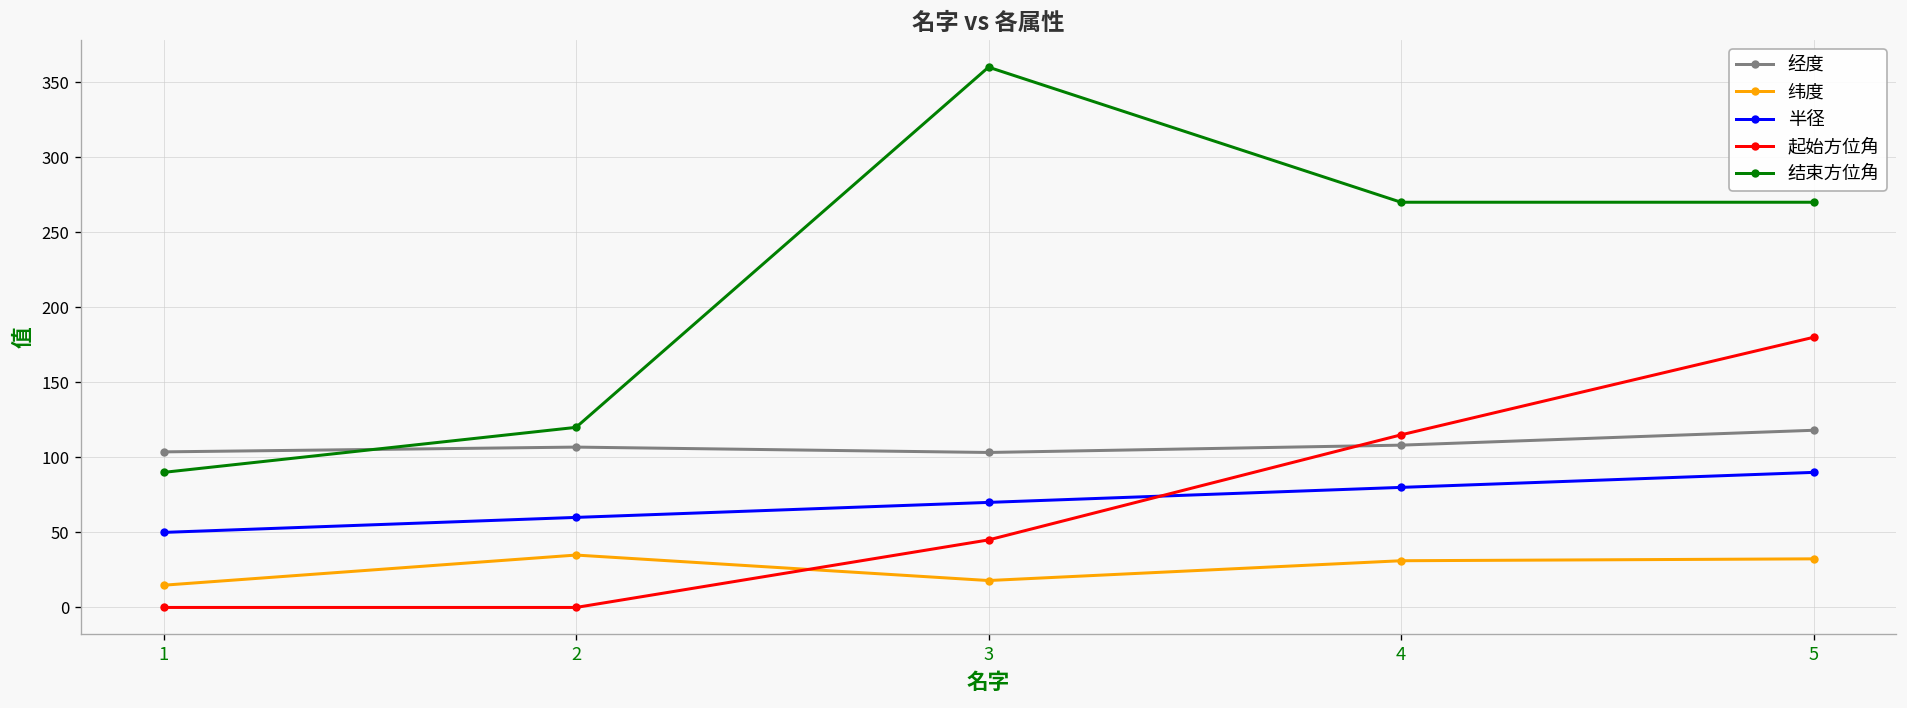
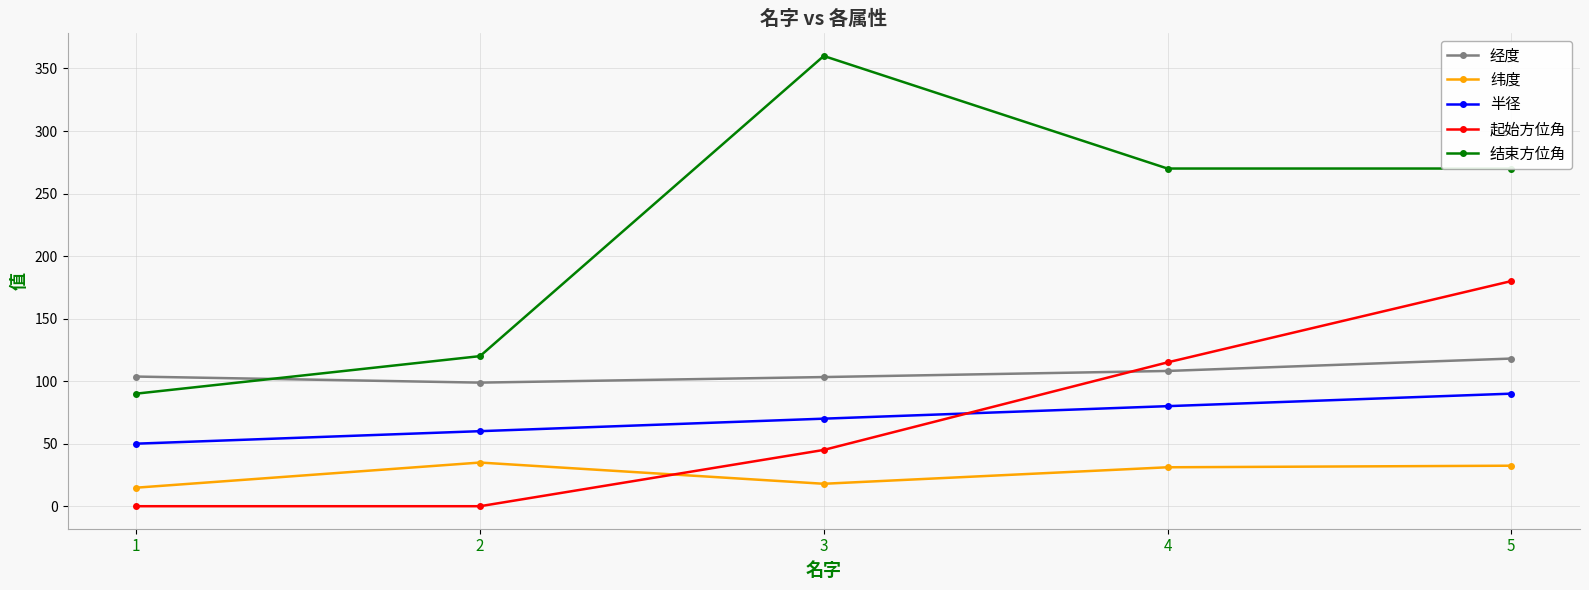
  {
    "经度": {
      "1": 104,
-     "2": 107,
+     "2": 99,
      "3": 103,
      "4": 108,
      "5": 118
    },
    "纬度": {
      "1": 15,
      "2": 35,
      "3": 18,
      "4": 31,
      "5": 32
    },
    "半径": {
      "1": 50,
      "2": 60,
      "3": 70,
      "4": 80,
      "5": 90
    },
    "起始方位角": {
      "1": 0,
      "2": 0,
      "3": 45,
      "4": 115,
      "5": 180
    },
    "结束方位角": {
      "1": 90,
      "2": 120,
      "3": 360,
      "4": 270
    }
  }
